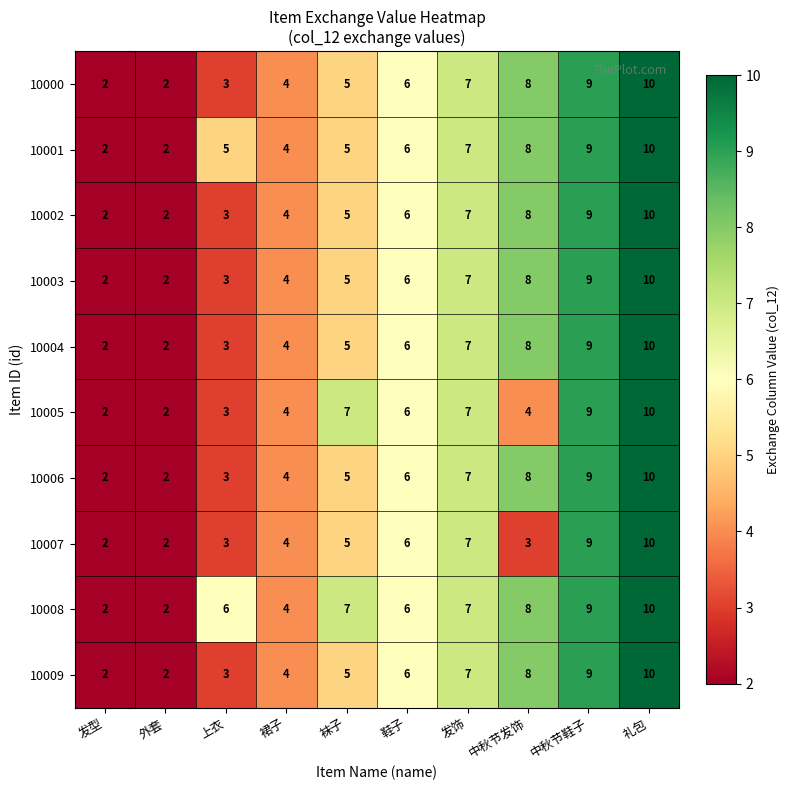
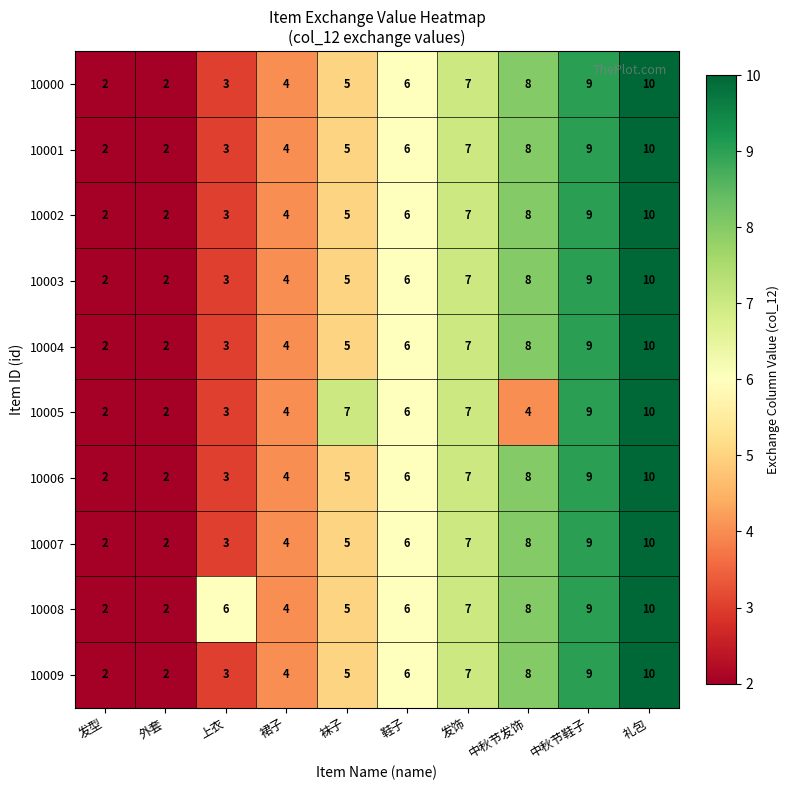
  {
    "10000": {
      "发型": 2,
      "外套": 2,
      "上衣": 3,
      "裙子": 4,
      "袜子": 5,
      "鞋子": 6,
      "发饰": 7,
      "中秋节发饰": 8,
      "中秋节鞋子": 9
    },
    "10001": {
      "发型": 2,
      "外套": 2,
-     "上衣": 5,
+     "上衣": 3,
      "裙子": 4,
      "袜子": 5,
      "鞋子": 6,
      "发饰": 7,
      "中秋节发饰": 8,
      "中秋节鞋子": 9,
      "礼包": 10
    },
    "10002": {
      "发型": 2,
      "外套": 2,
      "上衣": 3,
      "裙子": 4,
      "袜子": 5,
      "鞋子": 6,
      "发饰": 7,
      "中秋节发饰": 8,
      "中秋节鞋子": 9,
      "礼包": 10
    },
    "10003": {
      "发型": 2,
      "外套": 2,
      "上衣": 3,
      "裙子": 4,
      "袜子": 5,
      "鞋子": 6,
      "发饰": 7,
      "中秋节发饰": 8,
      "中秋节鞋子": 9,
      "礼包": 10
    },
    "10004": {
      "发型": 2,
      "外套": 2,
      "上衣": 3,
      "裙子": 4,
      "袜子": 5,
      "鞋子": 6,
      "发饰": 7,
      "中秋节发饰": 8,
      "中秋节鞋子": 9,
      "礼包": 10
    },
    "10005": {
      "发型": 2,
      "外套": 2,
      "上衣": 3,
      "裙子": 4,
      "袜子": 7,
      "鞋子": 6,
      "发饰": 7,
      "中秋节发饰": 4,
      "中秋节鞋子": 9,
      "礼包": 10
    },
    "10006": {
      "发型": 2,
      "外套": 2,
      "上衣": 3,
      "裙子": 4,
      "袜子": 5,
      "鞋子": 6,
      "发饰": 7,
      "中秋节发饰": 8,
      "中秋节鞋子": 9,
      "礼包": 10
    },
    "10007": {
      "发型": 2,
      "外套": 2,
      "上衣": 3,
      "裙子": 4,
      "袜子": 5,
      "鞋子": 6,
      "发饰": 7,
-     "中秋节发饰": 3,
+     "中秋节发饰": 8,
      "中秋节鞋子": 9,
      "礼包": 10
    },
    "10008": {
      "发型": 2,
      "外套": 2,
      "上衣": 6,
      "裙子": 4,
-     "袜子": 7,
+     "袜子": 5,
      "鞋子": 6,
      "发饰": 7,
      "中秋节发饰": 8,
      "中秋节鞋子": 9,
      "礼包": 10
    },
    "10009": {
      "发型": 2,
      "外套": 2,
      "上衣": 3,
      "裙子": 4,
      "袜子": 5,
      "鞋子": 6,
      "发饰": 7,
      "中秋节发饰": 8,
      "中秋节鞋子": 9,
      "礼包": 10
    }
  }
